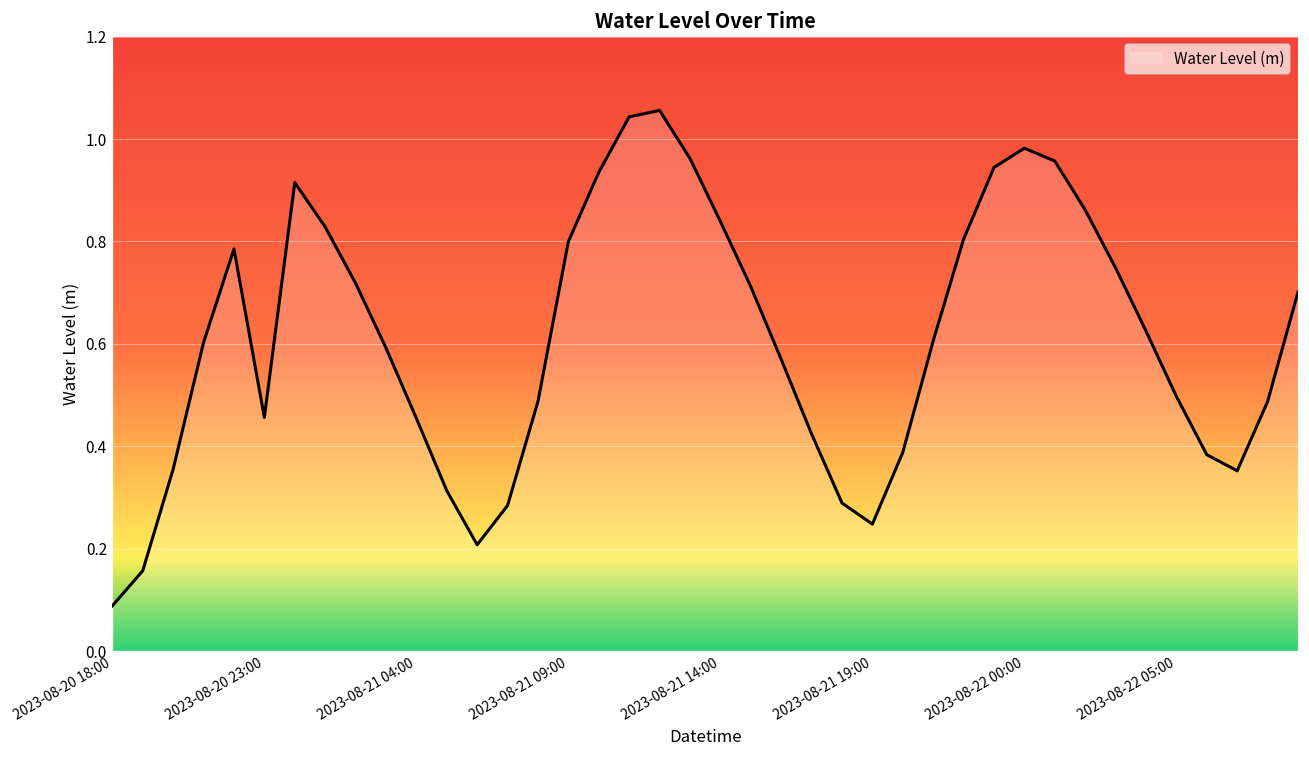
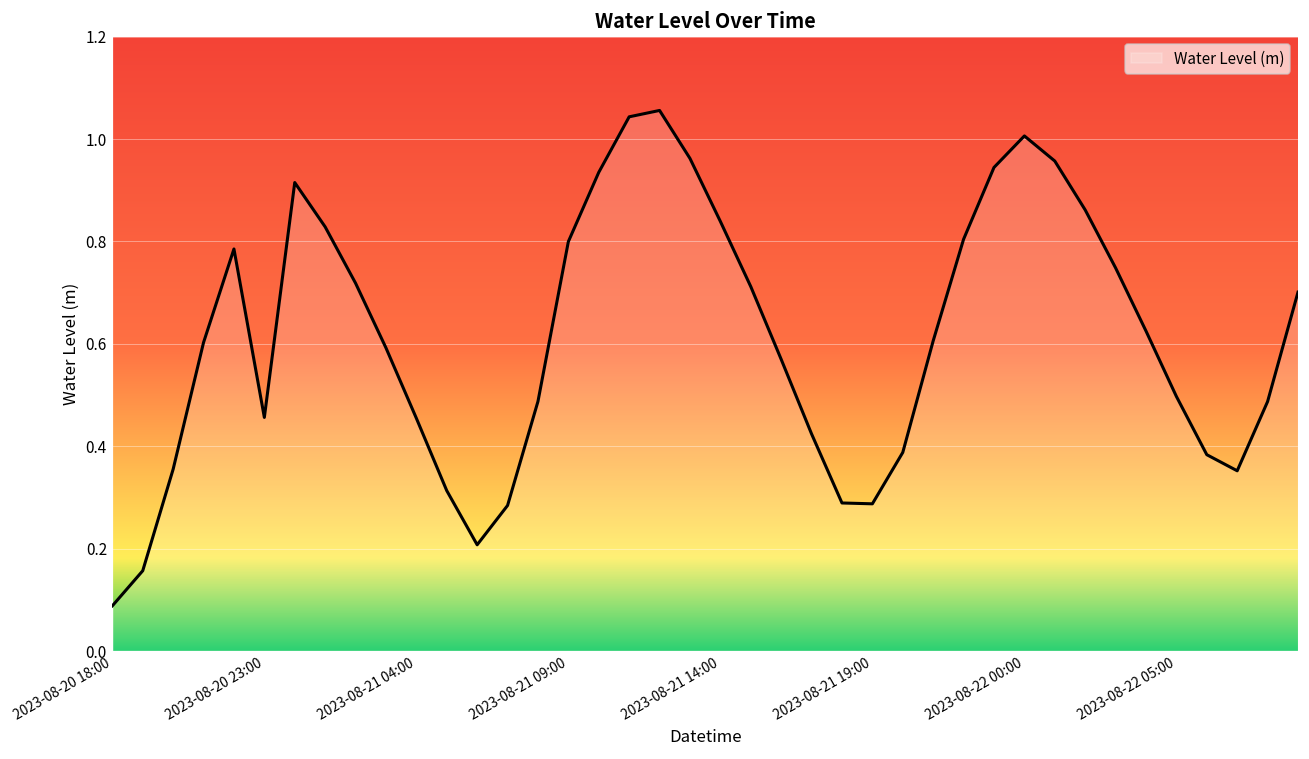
  {
    "2023-08-20 18:00": 0.09,
    "2023-08-20 23:00": 0.46,
    "2023-08-21 04:00": 0.45,
    "2023-08-21 09:00": 0.80,
    "2023-08-21 14:00": 0.84,
-   "2023-08-21 19:00": 0.25,
-   "2023-08-22 00:00": 0.98,
+   "2023-08-21 19:00": 0.29,
+   "2023-08-22 00:00": 1.01,
    "2023-08-22 05:00": 0.50
  }
